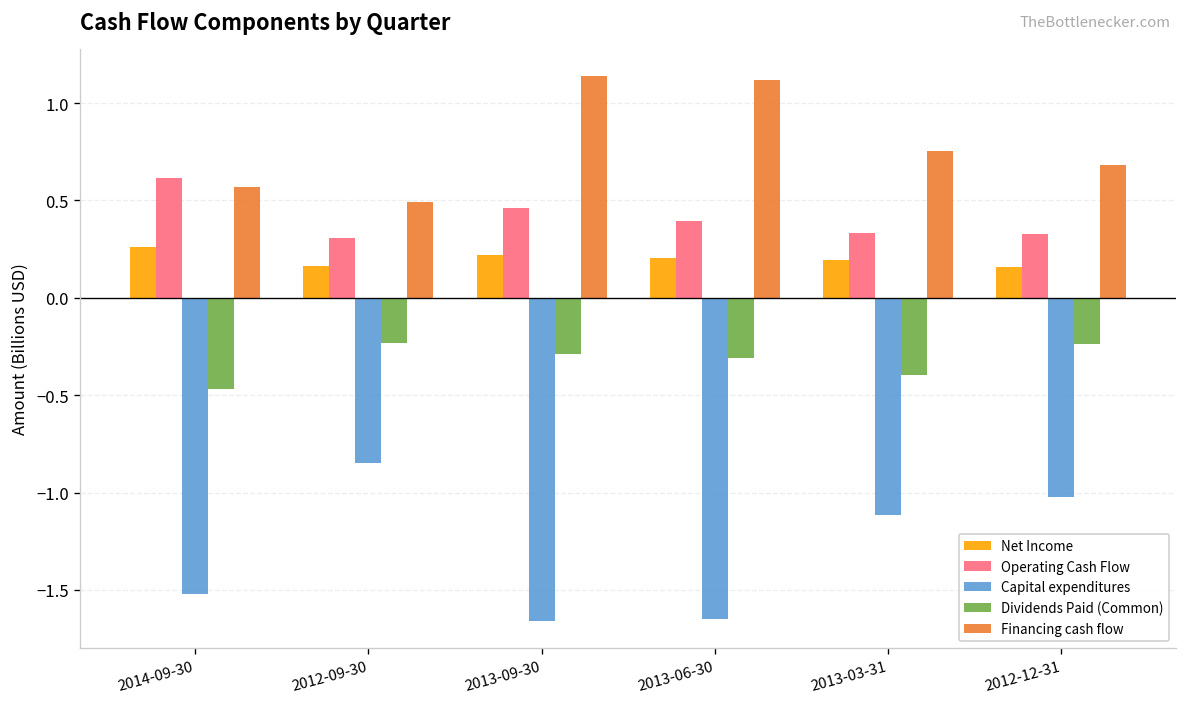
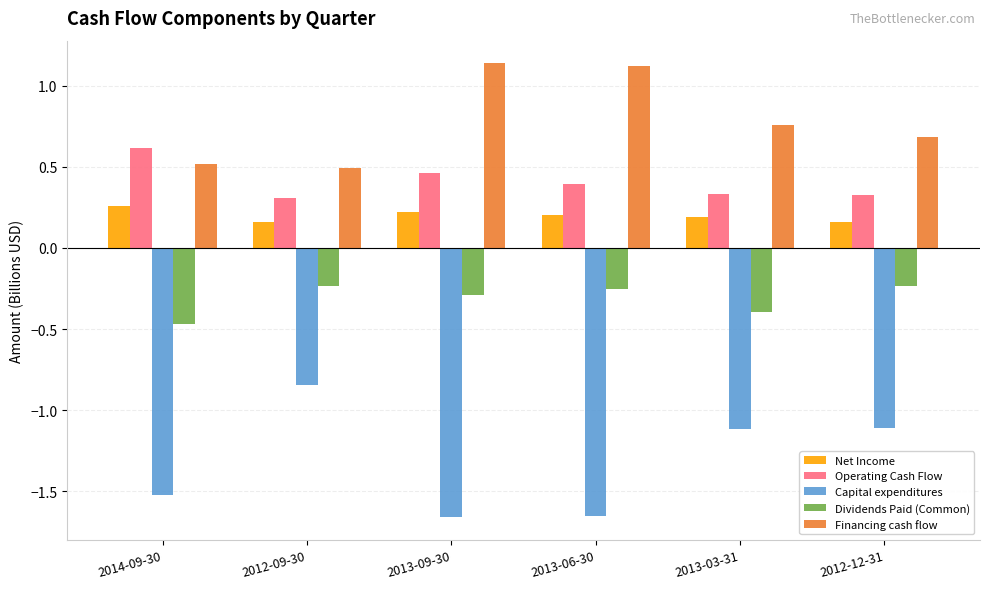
  {
    "Net Income": {
      "2014-09-30": 0.26,
      "2012-09-30": 0.16,
      "2013-09-30": 0.22,
      "2013-06-30": 0.21,
      "2013-03-31": 0.19,
      "2012-12-31": 0.16
    },
    "Operating Cash Flow": {
      "2014-09-30": 0.61,
      "2012-09-30": 0.31,
      "2013-09-30": 0.46,
      "2013-06-30": 0.39,
      "2013-03-31": 0.33,
      "2012-12-31": 0.33
    },
    "Capital expenditures": {
      "2014-09-30": -1.52,
      "2012-09-30": -0.85,
      "2013-09-30": -1.66,
      "2013-06-30": -1.65,
      "2013-03-31": -1.12,
-     "2012-12-31": -1.02
+     "2012-12-31": -1.11
    },
    "Dividends Paid (Common)": {
      "2014-09-30": -0.47,
      "2012-09-30": -0.23,
      "2013-09-30": -0.29,
-     "2013-06-30": -0.31,
+     "2013-06-30": -0.25,
      "2013-03-31": -0.39,
      "2012-12-31": -0.24
    },
    "Financing cash flow": {
-     "2014-09-30": 0.57,
+     "2014-09-30": 0.51,
      "2012-09-30": 0.49,
      "2013-09-30": 1.14,
      "2013-06-30": 1.12,
      "2013-03-31": 0.75,
      "2012-12-31": 0.68
    }
  }
